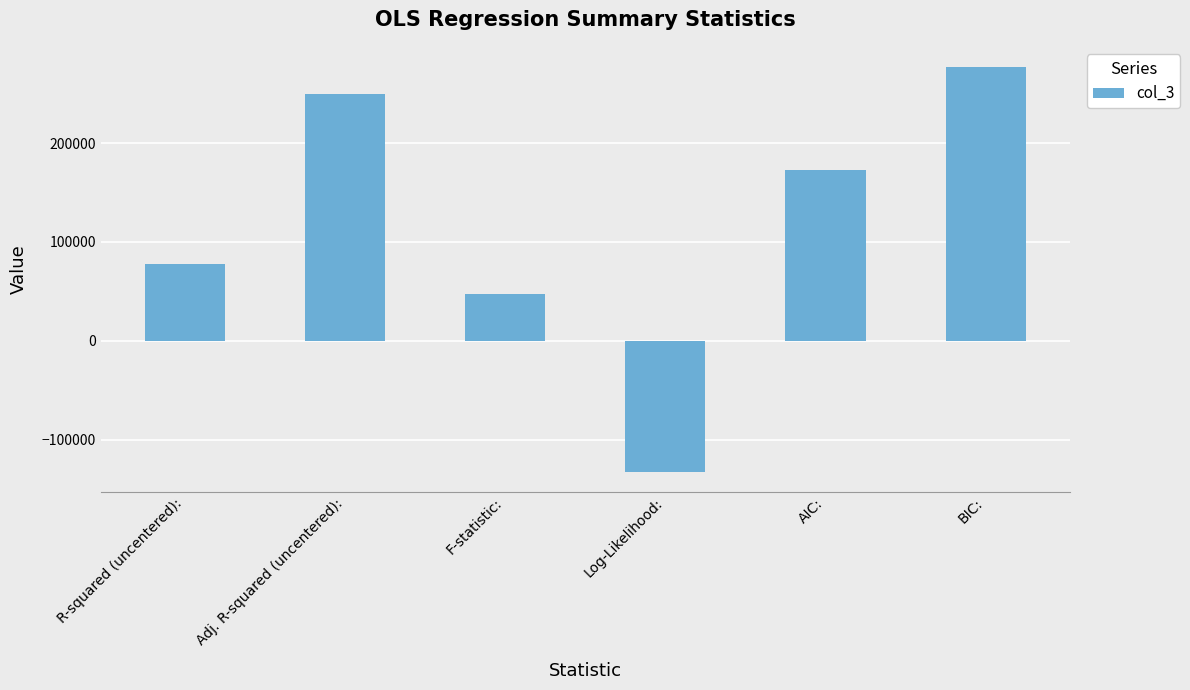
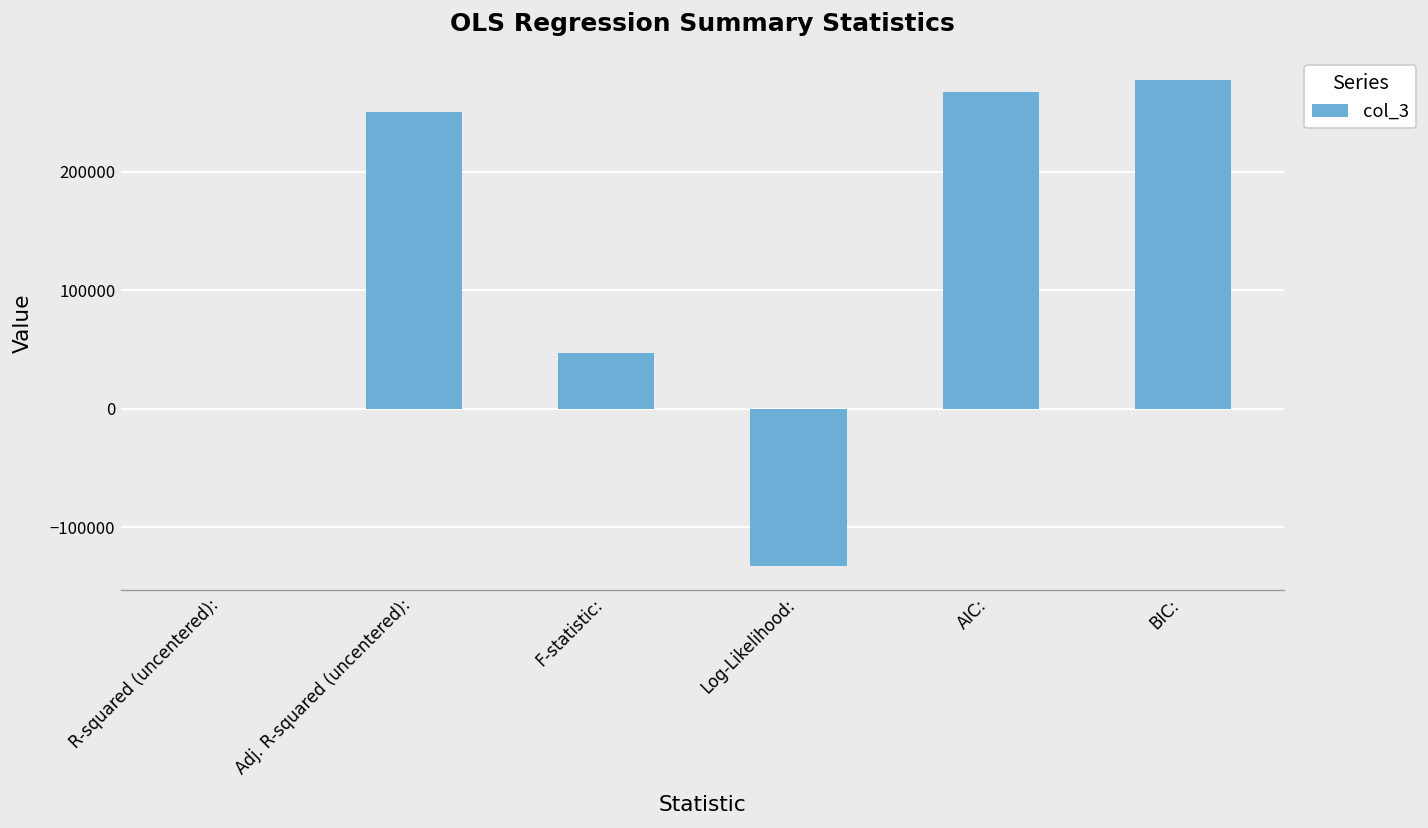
  {
-   "R-squared (uncentered):": 80000,
+   "R-squared (uncentered):": 0,
    "Adj. R-squared (uncentered):": 250000,
    "F-statistic:": 50000,
    "Log-Likelihood:": -130000,
-   "AIC:": 170000,
+   "AIC:": 270000,
    "BIC:": 280000
  }
